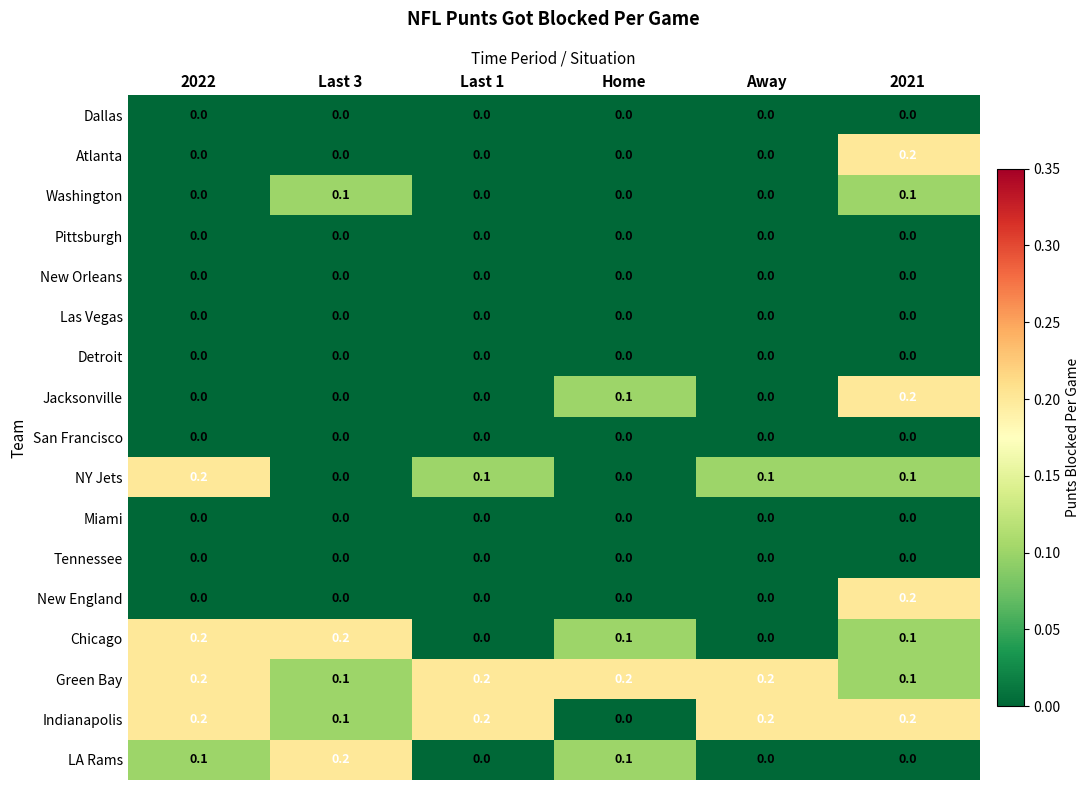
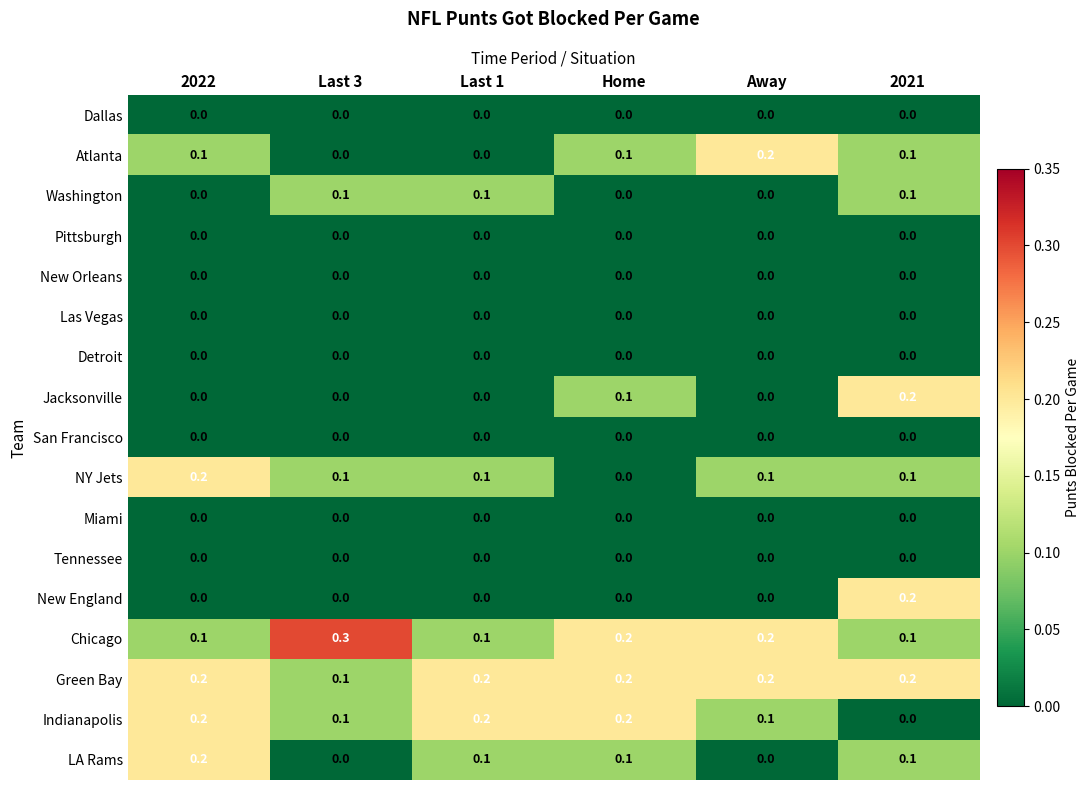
  {
    "Dallas": {
      "2022": 0.0,
      "Last 3": 0.0,
      "Last 1": 0.0,
      "Home": 0.0,
      "Away": 0.0,
      "2021": 0.0
    },
    "Atlanta": {
-     "2022": 0.0,
+     "2022": 0.1,
      "Last 3": 0.0,
      "Last 1": 0.0,
-     "Home": 0.0,
-     "Away": 0.0,
-     "2021": 0.2
+     "Home": 0.1,
+     "Away": 0.2,
+     "2021": 0.1
    },
    "Washington": {
      "2022": 0.0,
      "Last 3": 0.1,
-     "Last 1": 0.0,
+     "Last 1": 0.1,
      "Home": 0.0,
      "Away": 0.0,
      "2021": 0.1
    },
    "Pittsburgh": {
      "2022": 0.0,
      "Last 3": 0.0,
      "Last 1": 0.0,
      "Home": 0.0,
      "Away": 0.0,
      "2021": 0.0
    },
    "New Orleans": {
      "2022": 0.0,
      "Last 3": 0.0,
      "Last 1": 0.0,
      "Home": 0.0,
      "Away": 0.0,
      "2021": 0.0
    },
    "Las Vegas": {
      "2022": 0.0,
      "Last 3": 0.0,
      "Last 1": 0.0,
      "Home": 0.0,
      "Away": 0.0,
      "2021": 0.0
    },
    "Detroit": {
      "2022": 0.0,
      "Last 3": 0.0,
      "Last 1": 0.0,
      "Home": 0.0,
      "Away": 0.0,
      "2021": 0.0
    },
    "Jacksonville": {
      "2022": 0.0,
      "Last 3": 0.0,
      "Last 1": 0.0,
      "Home": 0.1,
      "Away": 0.0,
      "2021": 0.2
    },
    "San Francisco": {
      "2022": 0.0,
      "Last 3": 0.0,
      "Last 1": 0.0,
      "Home": 0.0,
      "Away": 0.0,
      "2021": 0.0
    },
    "NY Jets": {
      "2022": 0.2,
-     "Last 3": 0.0,
+     "Last 3": 0.1,
      "Last 1": 0.1,
      "Home": 0.0,
      "Away": 0.1,
      "2021": 0.1
    },
    "Miami": {
      "2022": 0.0,
      "Last 3": 0.0,
      "Last 1": 0.0,
      "Home": 0.0,
      "Away": 0.0,
      "2021": 0.0
    },
    "Tennessee": {
      "2022": 0.0,
      "Last 3": 0.0,
      "Last 1": 0.0,
      "Home": 0.0,
      "Away": 0.0,
      "2021": 0.0
    },
    "New England": {
      "2022": 0.0,
      "Last 3": 0.0,
      "Last 1": 0.0,
      "Home": 0.0,
      "Away": 0.0,
      "2021": 0.2
    },
    "Chicago": {
-     "2022": 0.2,
-     "Last 3": 0.2,
-     "Last 1": 0.0,
-     "Home": 0.1,
-     "Away": 0.0,
+     "2022": 0.1,
+     "Last 3": 0.3,
+     "Last 1": 0.1,
+     "Home": 0.2,
+     "Away": 0.2,
      "2021": 0.1
    },
    "Green Bay": {
      "2022": 0.2,
      "Last 3": 0.1,
      "Last 1": 0.2,
      "Home": 0.2,
      "Away": 0.2,
-     "2021": 0.1
+     "2021": 0.2
    },
    "Indianapolis": {
      "2022": 0.2,
      "Last 3": 0.1,
      "Last 1": 0.2,
-     "Home": 0.0,
-     "Away": 0.2,
-     "2021": 0.2
+     "Home": 0.2,
+     "Away": 0.1,
+     "2021": 0.0
    },
    "LA Rams": {
-     "2022": 0.1,
-     "Last 3": 0.2,
-     "Last 1": 0.0,
+     "2022": 0.2,
+     "Last 3": 0.0,
+     "Last 1": 0.1,
      "Home": 0.1,
      "Away": 0.0,
-     "2021": 0.0
+     "2021": 0.1
    }
  }
